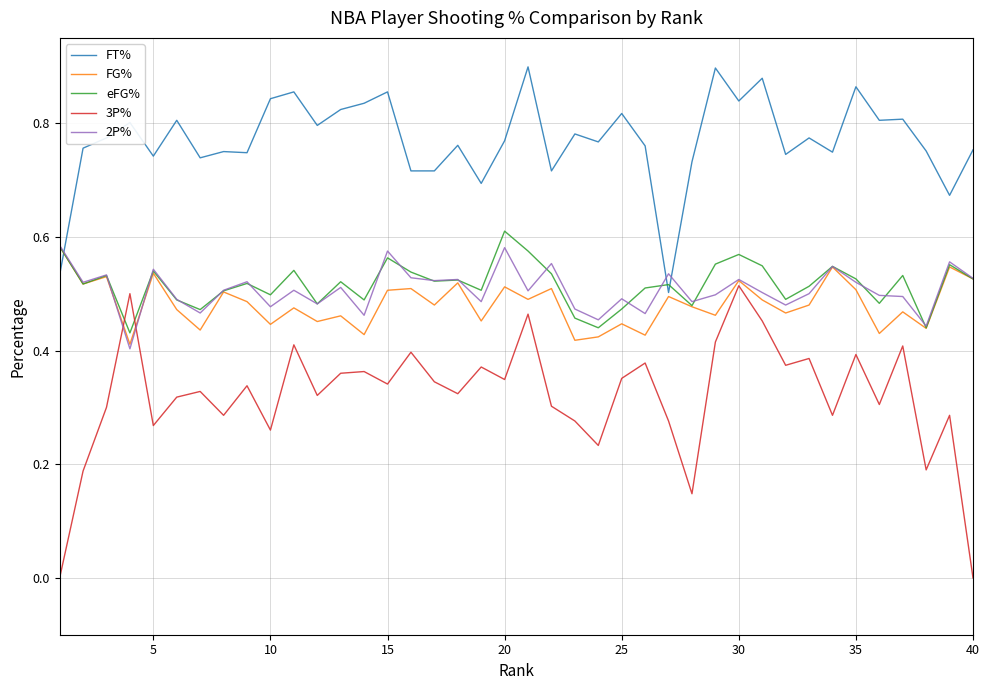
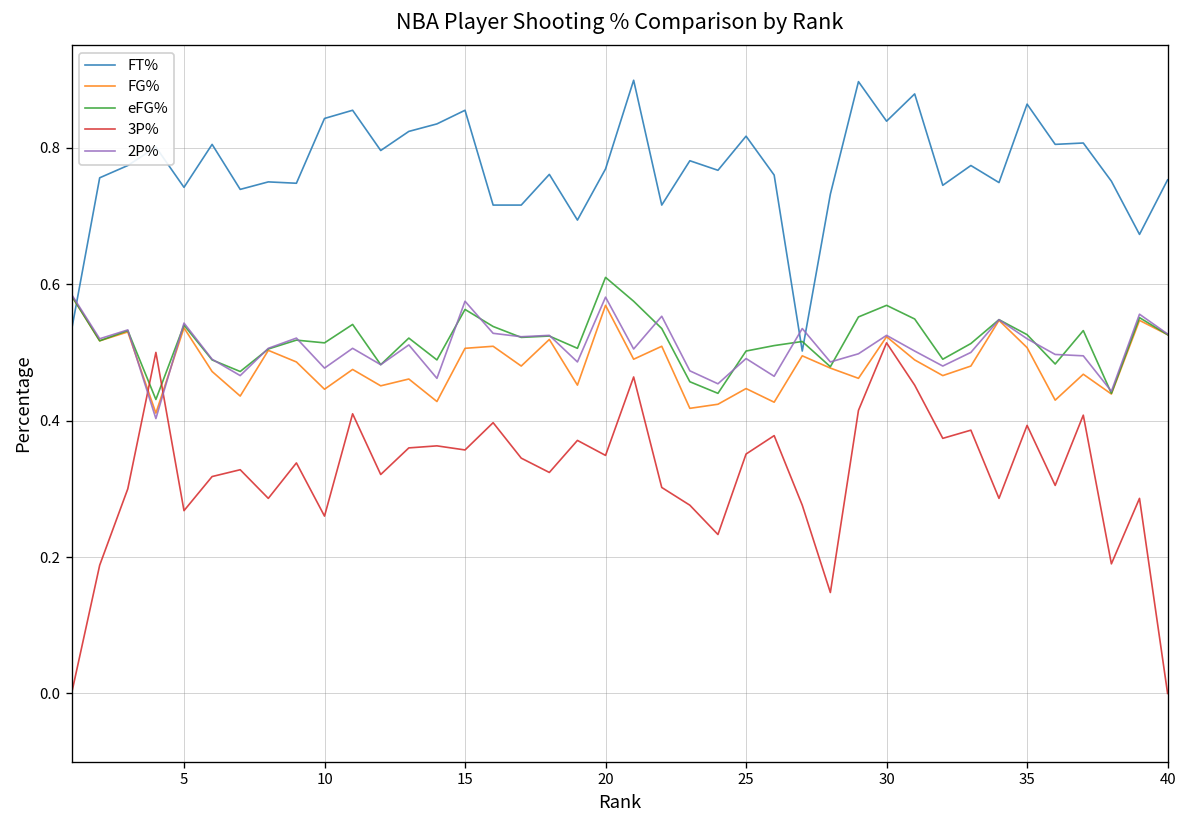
  {
    "FT%": {
      "5": 0.74,
      "10": 0.84,
      "15": 0.86,
      "20": 0.77,
      "25": 0.82,
      "30": 0.84,
      "35": 0.86,
      "40": 0.75
    },
    "FG%": {
      "10": 0.45,
      "15": 0.51,
-     "20": 0.51,
+     "20": 0.57,
      "25": 0.45,
      "35": 0.51
    },
    "eFG%": {
-     "10": 0.50,
+     "10": 0.51,
      "15": 0.56,
      "20": 0.61,
-     "25": 0.47,
+     "25": 0.50,
      "30": 0.57,
      "35": 0.53
    },
    "3P%": {
      "5": 0.27,
      "10": 0.26,
-     "15": 0.34,
+     "15": 0.36,
      "20": 0.35,
      "25": 0.35,
      "30": 0.51,
      "35": 0.39,
      "40": 0.00
    },
    "2P%": {
      "10": 0.48,
      "15": 0.58,
      "20": 0.58,
      "25": 0.49,
      "35": 0.52
    }
  }
